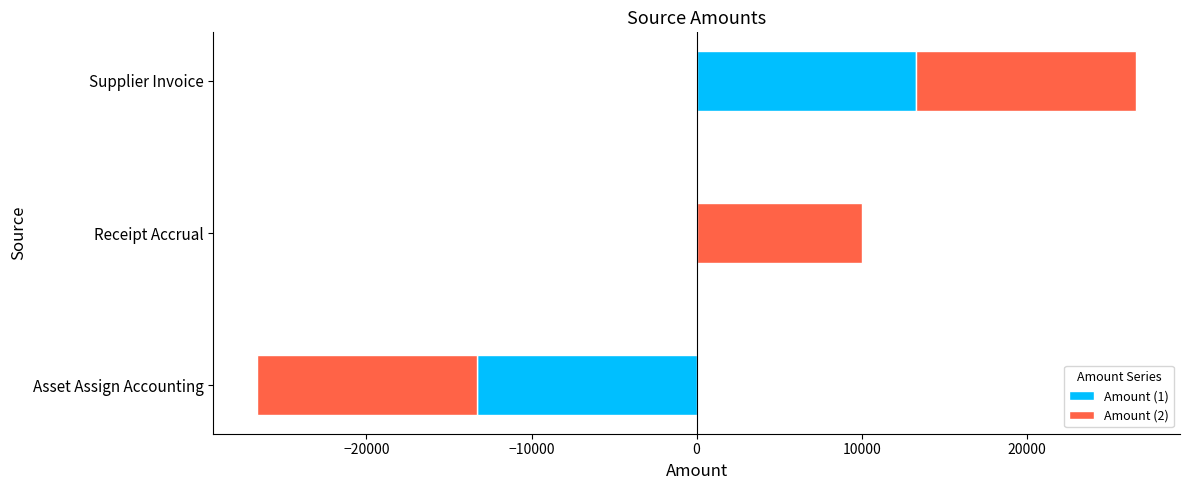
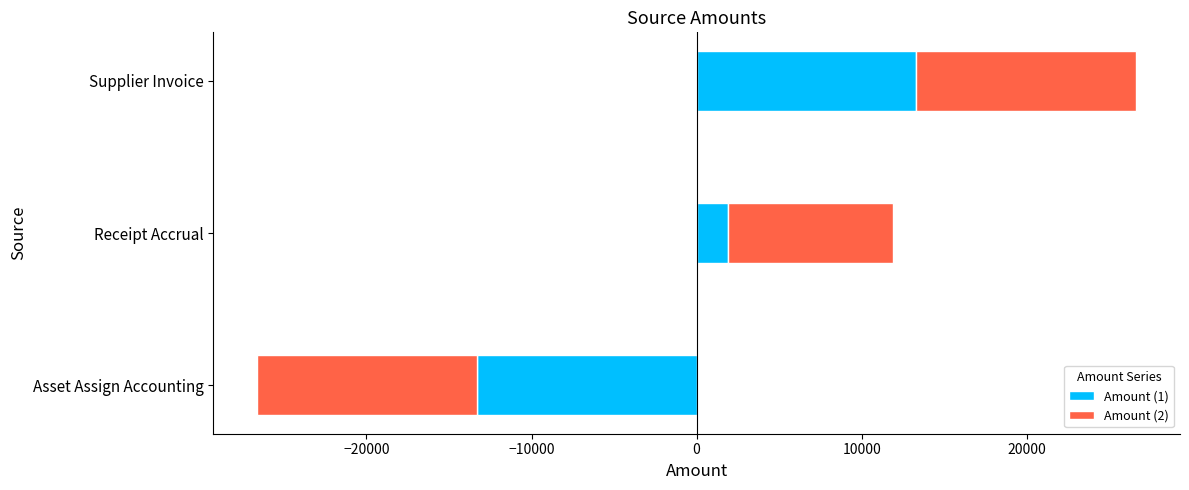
  {
    "Amount (1)": {
      "Supplier Invoice": 13300,
-     "Receipt Accrual": 0,
+     "Receipt Accrual": 1900,
      "Asset Assign Accounting": -13300
    },
    "Amount (2)": {
      "Supplier Invoice": 13300,
      "Receipt Accrual": 10000,
      "Asset Assign Accounting": -13300
    }
  }
